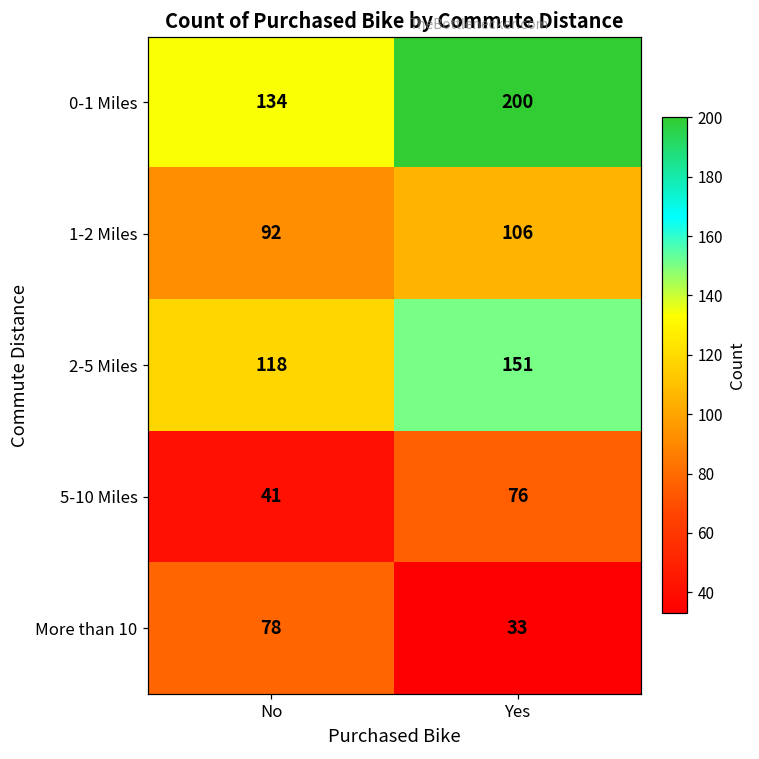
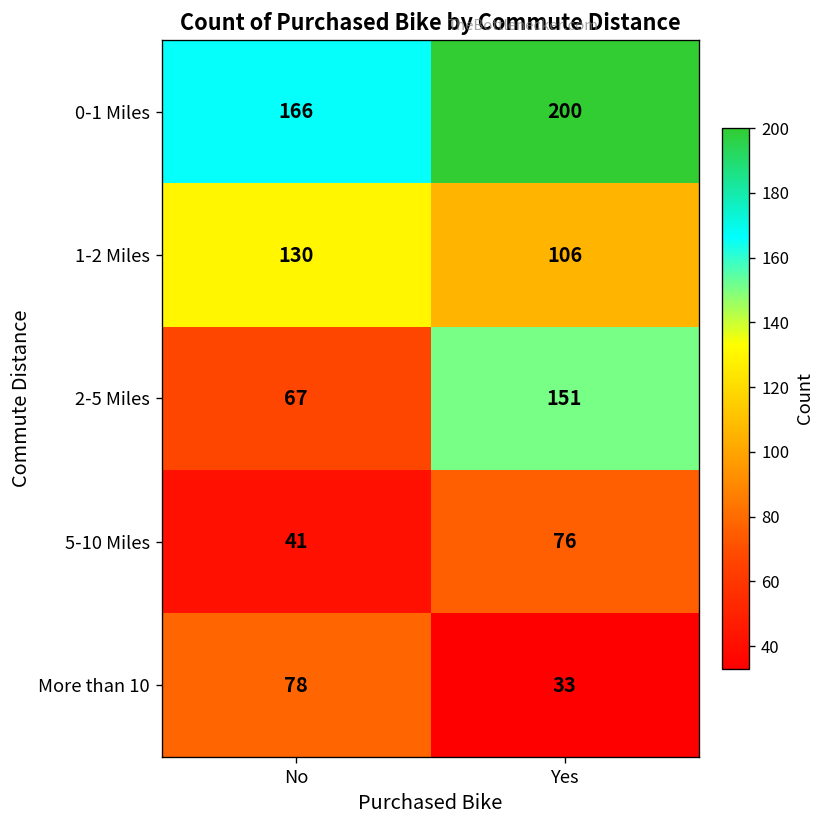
  {
    "0-1 Miles": {
-     "No": 134,
+     "No": 166,
      "Yes": 200
    },
    "1-2 Miles": {
-     "No": 92,
+     "No": 130,
      "Yes": 106
    },
    "2-5 Miles": {
-     "No": 118,
+     "No": 67,
      "Yes": 151
    },
    "5-10 Miles": {
      "No": 41,
      "Yes": 76
    },
    "More than 10": {
      "No": 78,
      "Yes": 33
    }
  }
